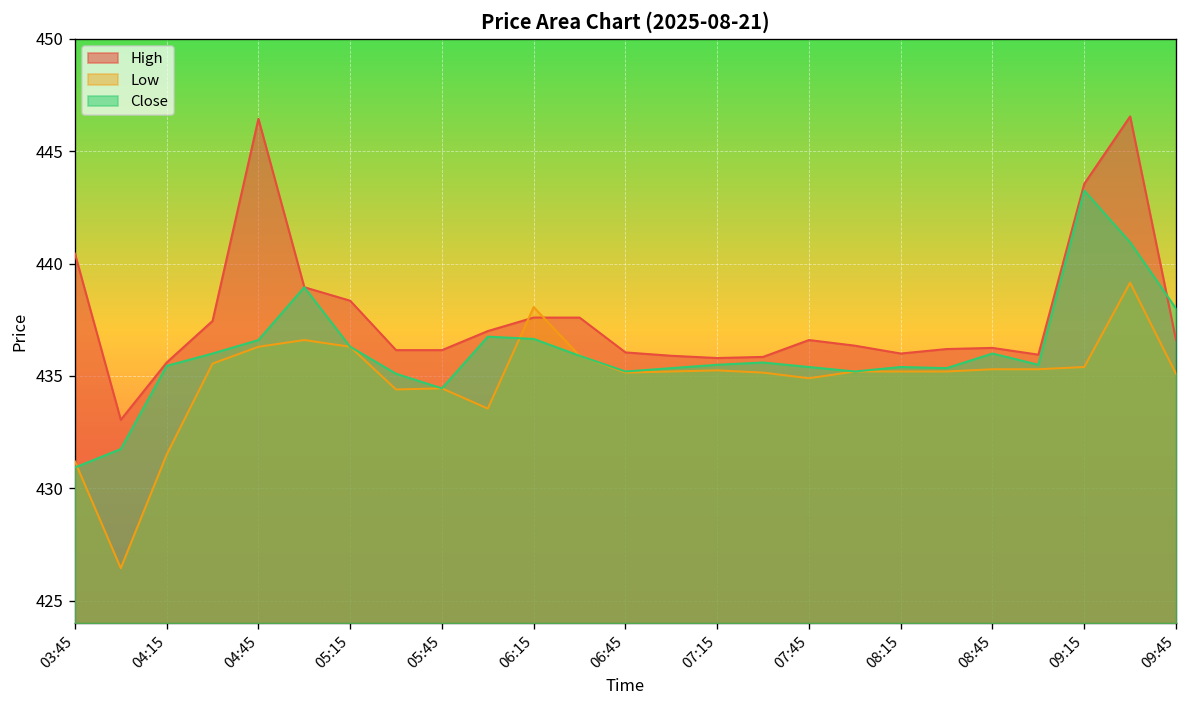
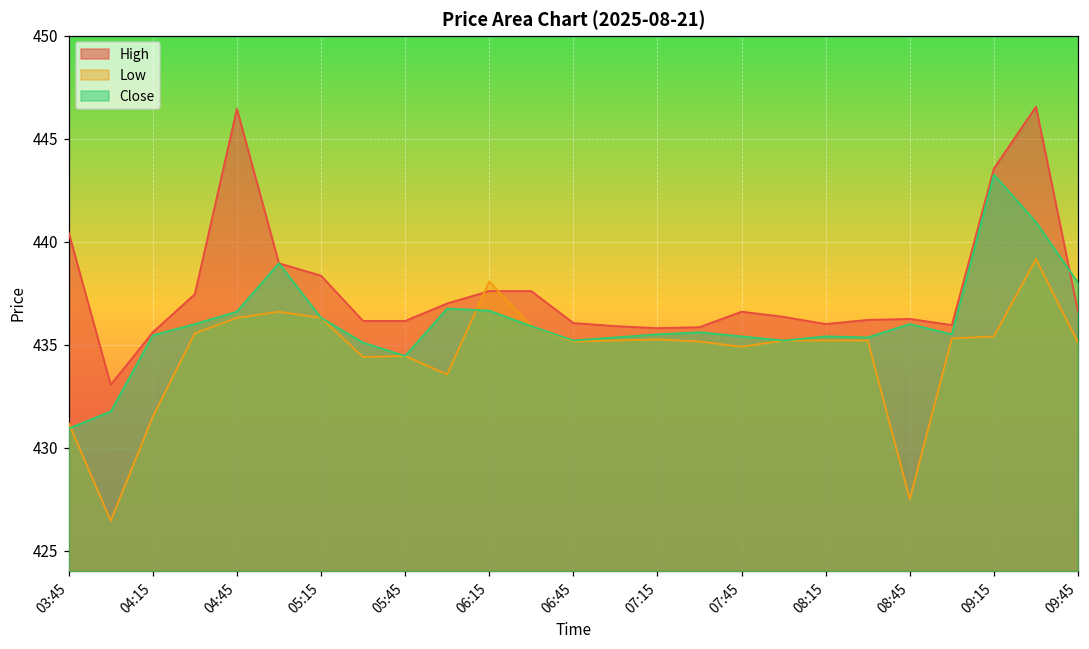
  {
    "High": {
      "03:45": 440.5,
      "04:15": 435.6,
      "04:45": 446.4,
      "05:15": 438.4,
      "05:45": 436.1,
      "06:15": 437.6,
      "06:45": 436.0,
      "07:15": 435.8,
      "07:45": 436.6,
      "08:15": 436.0,
      "08:45": 436.3,
      "09:15": 443.5,
      "09:45": 436.6
    },
    "Low": {
      "03:45": 431.2,
      "04:15": 431.5,
      "04:45": 436.3,
      "06:15": 438.1,
      "07:15": 435.3,
      "07:45": 434.9,
      "08:15": 435.2,
-     "08:45": 435.3,
+     "08:45": 427.5,
      "09:15": 435.4,
      "09:45": 435.1
    },
    "Close": {
      "03:45": 430.9,
      "04:15": 435.5,
      "04:45": 436.6,
      "06:15": 436.6,
      "07:15": 435.5,
      "07:45": 435.4,
      "08:15": 435.4,
      "08:45": 436.0,
      "09:15": 443.3,
      "09:45": 438.0
    }
  }
